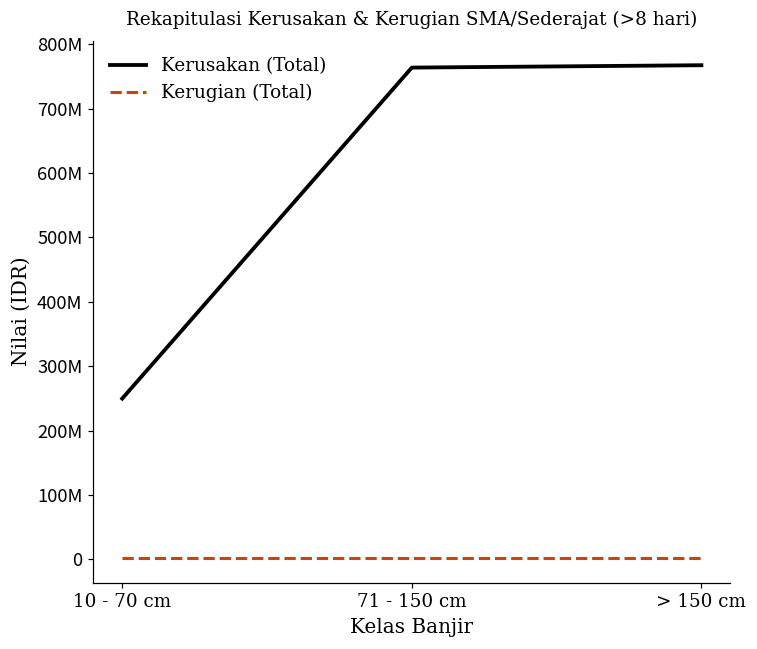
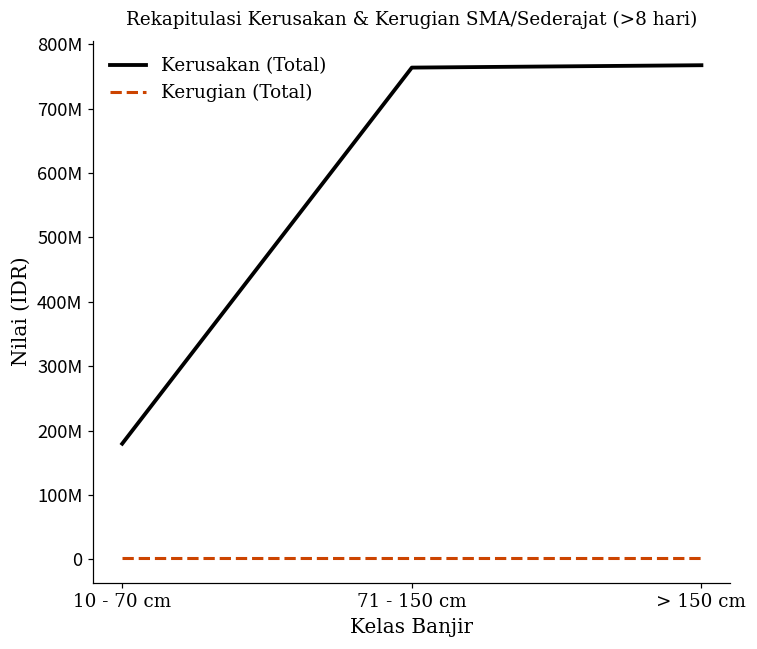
  {
    "Kerusakan (Total)": {
-     "10 - 70 cm": 250000000,
+     "10 - 70 cm": 180000000,
      "71 - 150 cm": 760000000,
      "> 150 cm": 770000000
    },
    "Kerugian (Total)": {
      "10 - 70 cm": 0,
      "71 - 150 cm": 0,
      "> 150 cm": 0
    }
  }
